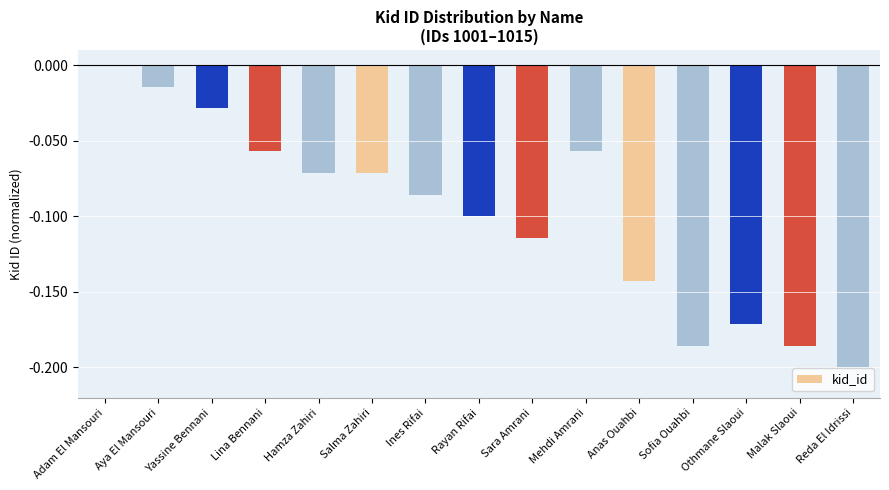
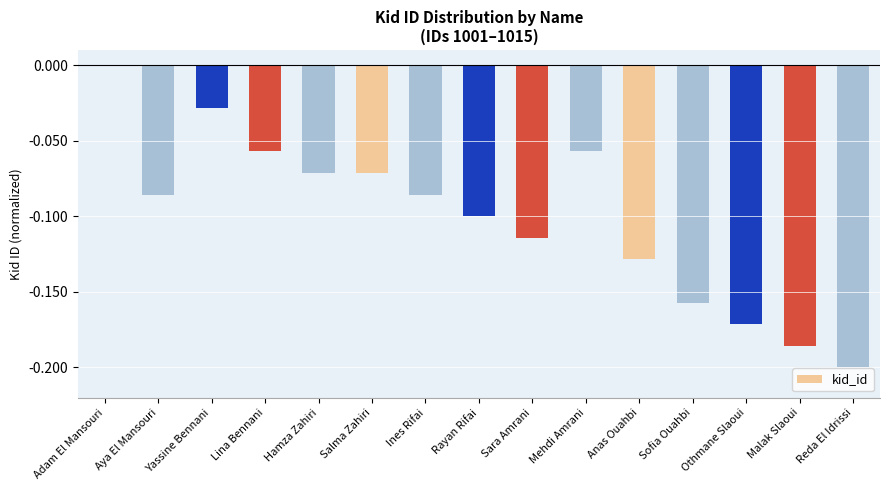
  {
    "Adam El Mansouri": 0.000,
-   "Aya El Mansouri": -0.014,
+   "Aya El Mansouri": -0.086,
    "Yassine Bennani": -0.029,
    "Lina Bennani": -0.057,
    "Hamza Zahiri": -0.071,
    "Salma Zahiri": -0.071,
    "Ines Rifai": -0.086,
    "Rayan Rifai": -0.100,
    "Sara Amrani": -0.114,
    "Mehdi Amrani": -0.057,
-   "Anas Ouahbi": -0.143,
-   "Sofia Ouahbi": -0.186,
+   "Anas Ouahbi": -0.129,
+   "Sofia Ouahbi": -0.157,
    "Othmane Slaoui": -0.171,
    "Malak Slaoui": -0.186,
    "Reda El Idrissi": -0.200
  }
